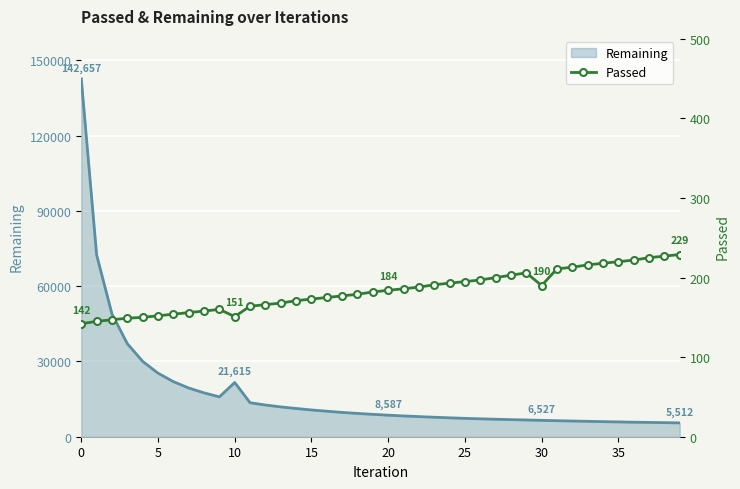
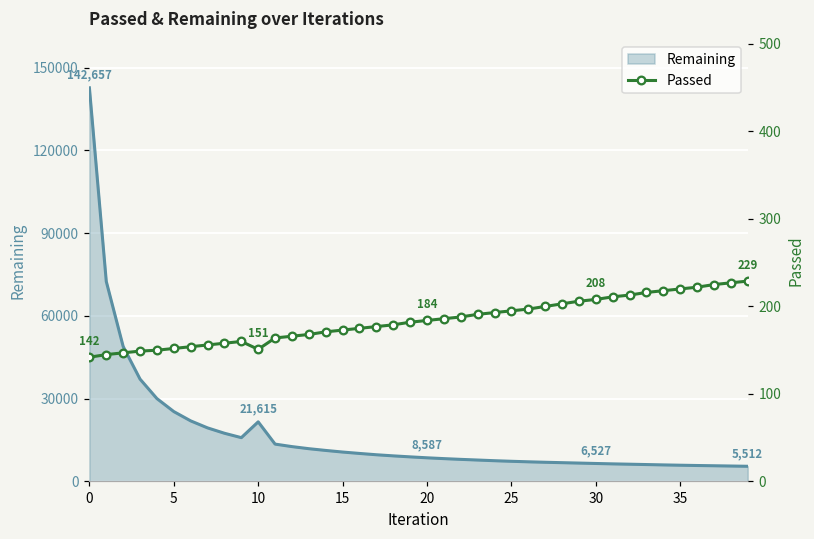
  {
    "Remaining": {
      "0": "142,657",
      "10": "21,615",
      "20": "8,587",
      "30": "6,527"
    },
    "Passed": {
      "0": "142",
      "10": "151",
      "20": "184",
-     "30": "190"
+     "30": "208"
    }
  }
